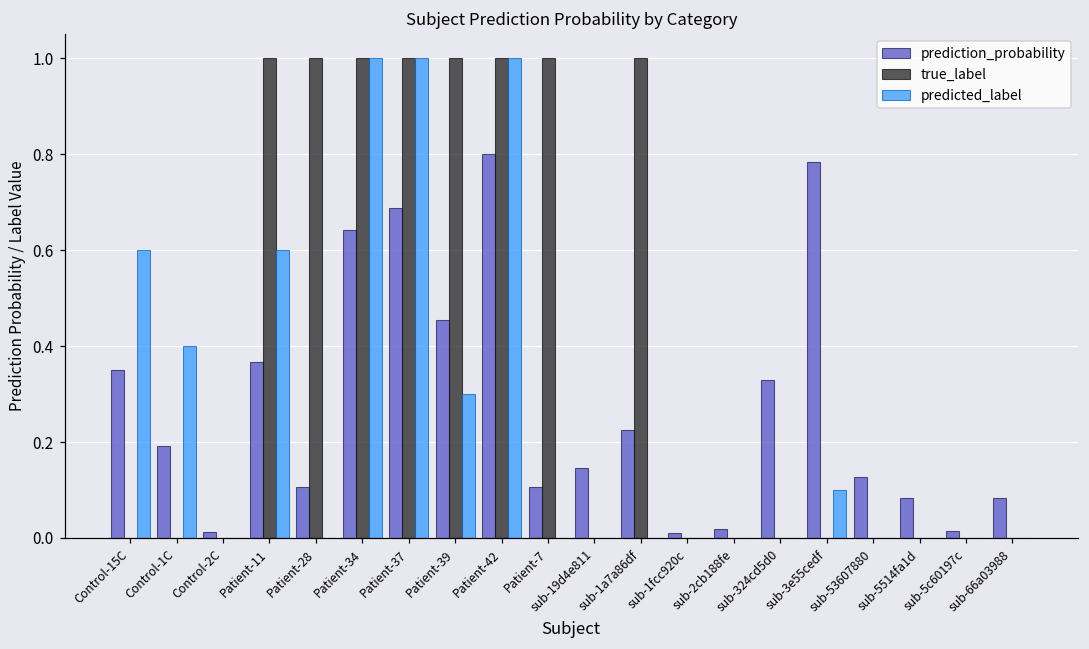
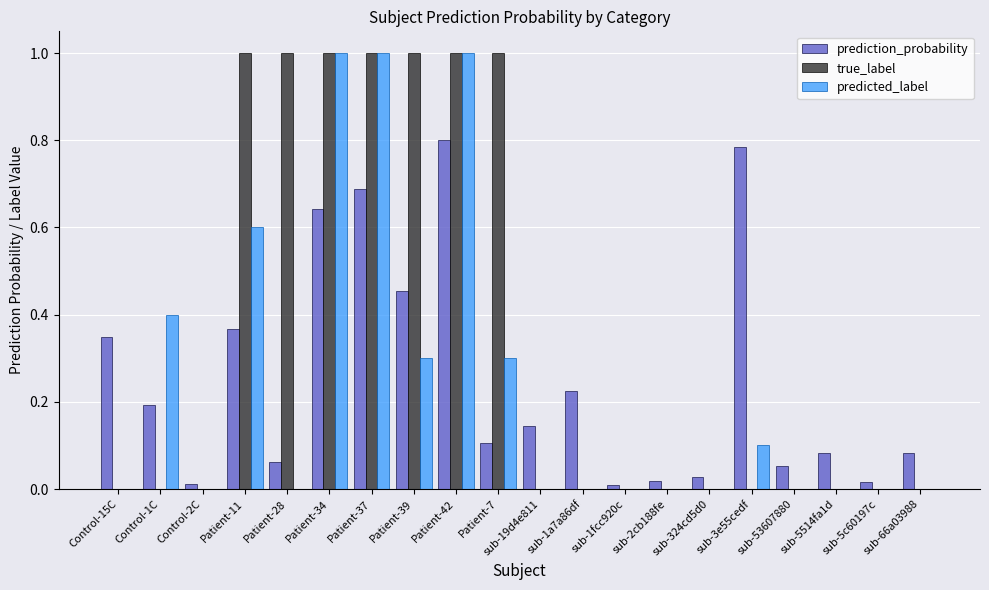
  {
    "prediction_probability": {
      "Control-15C": 0.35,
      "Control-1C": 0.19,
      "Control-2C": 0.01,
      "Patient-11": 0.37,
-     "Patient-28": 0.11,
+     "Patient-28": 0.06,
      "Patient-34": 0.64,
      "Patient-37": 0.69,
      "Patient-39": 0.45,
      "Patient-42": 0.80,
      "Patient-7": 0.11,
      "sub-19d4e811": 0.15,
      "sub-1a7a86df": 0.22,
      "sub-1fcc920c": 0.01,
      "sub-2cb188fe": 0.02,
-     "sub-324cd5d0": 0.33,
+     "sub-324cd5d0": 0.03,
      "sub-3e55cedf": 0.78,
-     "sub-53607880": 0.13,
+     "sub-53607880": 0.05,
      "sub-5514fa1d": 0.08,
      "sub-5c60197c": 0.02,
      "sub-66a03988": 0.08
    },
    "true_label": {
      "Control-15C": 0,
      "Control-1C": 0,
      "Control-2C": 0,
      "Patient-11": 1,
      "Patient-28": 1,
      "Patient-34": 1,
      "Patient-37": 1,
      "Patient-39": 1,
      "Patient-42": 1,
      "Patient-7": 1,
      "sub-19d4e811": 0,
-     "sub-1a7a86df": 1,
+     "sub-1a7a86df": 0,
      "sub-1fcc920c": 0,
      "sub-2cb188fe": 0,
      "sub-324cd5d0": 0,
      "sub-3e55cedf": 0,
      "sub-53607880": 0,
      "sub-5514fa1d": 0,
      "sub-5c60197c": 0,
      "sub-66a03988": 0
    },
    "predicted_label": {
-     "Control-15C": 0.6,
+     "Control-15C": 0.0,
      "Control-1C": 0.4,
      "Control-2C": 0.0,
      "Patient-11": 0.6,
      "Patient-28": 0.0,
      "Patient-34": 1.0,
      "Patient-37": 1.0,
      "Patient-39": 0.3,
      "Patient-42": 1.0,
-     "Patient-7": 0.0,
+     "Patient-7": 0.3,
      "sub-19d4e811": 0.0,
      "sub-1a7a86df": 0.0,
      "sub-1fcc920c": 0.0,
      "sub-2cb188fe": 0.0,
      "sub-324cd5d0": 0.0,
      "sub-3e55cedf": 0.1,
      "sub-53607880": 0.0,
      "sub-5514fa1d": 0.0,
      "sub-5c60197c": 0.0,
      "sub-66a03988": 0.0
    }
  }
